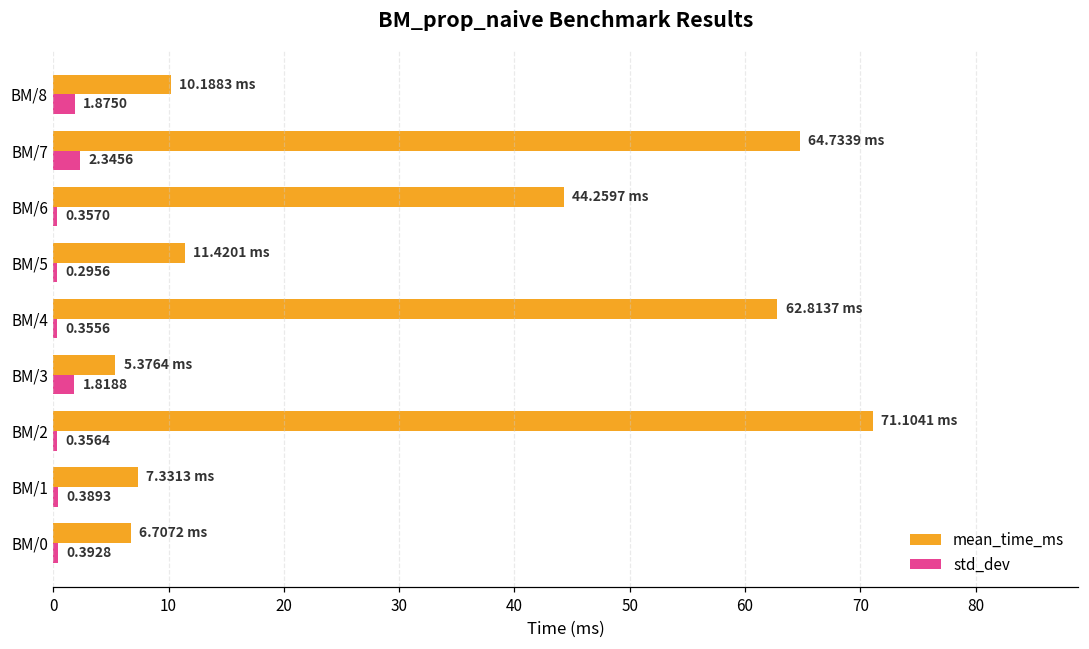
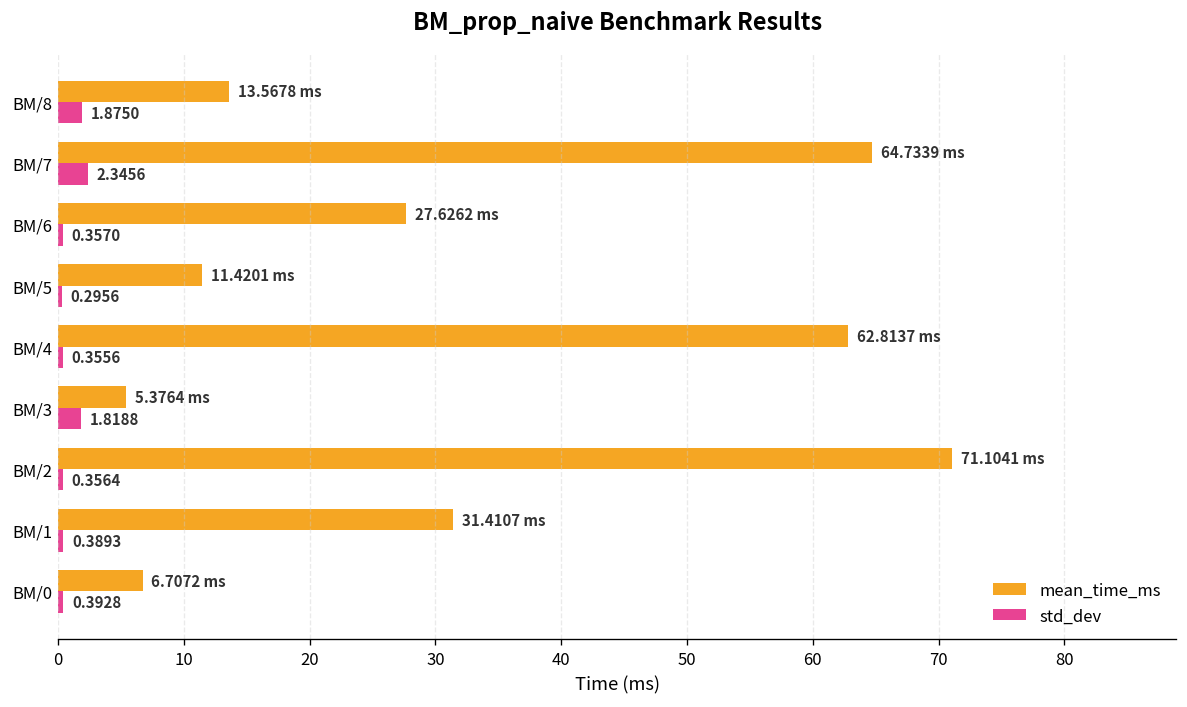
  {
    "mean_time_ms": {
-     "BM/8": 10.1883,
+     "BM/8": 13.5678,
      "BM/7": 64.7339,
-     "BM/6": 44.2597,
+     "BM/6": 27.6262,
      "BM/5": 11.4201,
      "BM/4": 62.8137,
      "BM/3": 5.3764,
      "BM/2": 71.1041,
-     "BM/1": 7.3313,
+     "BM/1": 31.4107,
      "BM/0": 6.7072
    },
    "std_dev": {
      "BM/8": 1.8750,
      "BM/7": 2.3456,
      "BM/6": 0.3570,
      "BM/5": 0.2956,
      "BM/4": 0.3556,
      "BM/3": 1.8188,
      "BM/2": 0.3564,
      "BM/1": 0.3893,
      "BM/0": 0.3928
    }
  }
